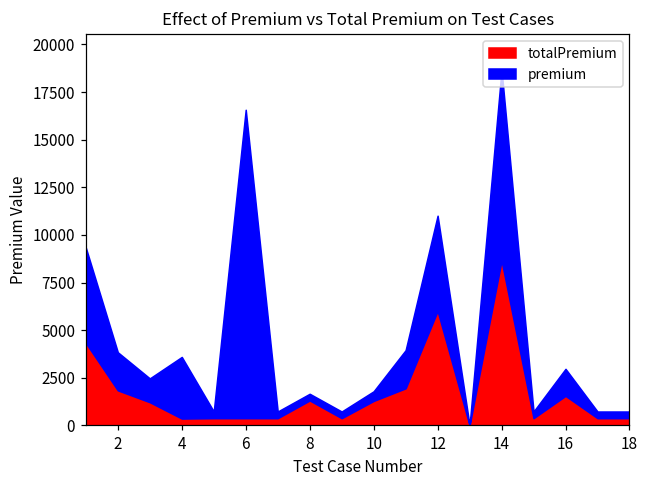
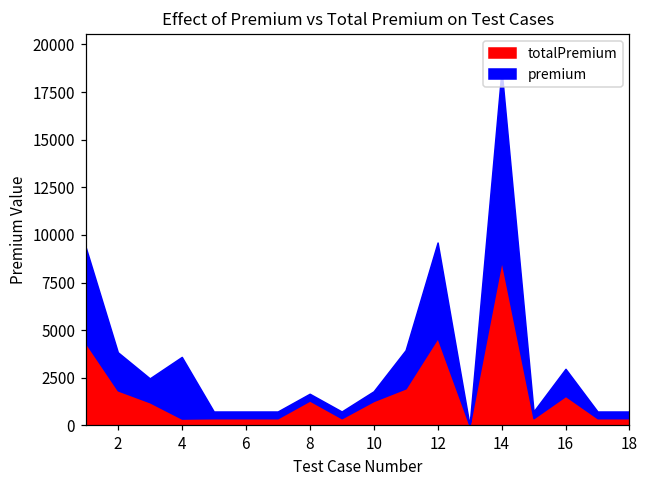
  {
    "totalPremium": {
-     "12": 6000
+     "12": 4600
    },
    "premium": {
      "2": 2000,
      "4": 3200,
-     "6": 16200,
+     "6": 300,
      "8": 300,
      "10": 500,
      "12": 5000,
      "16": 1400,
      "18": 300
    }
  }
